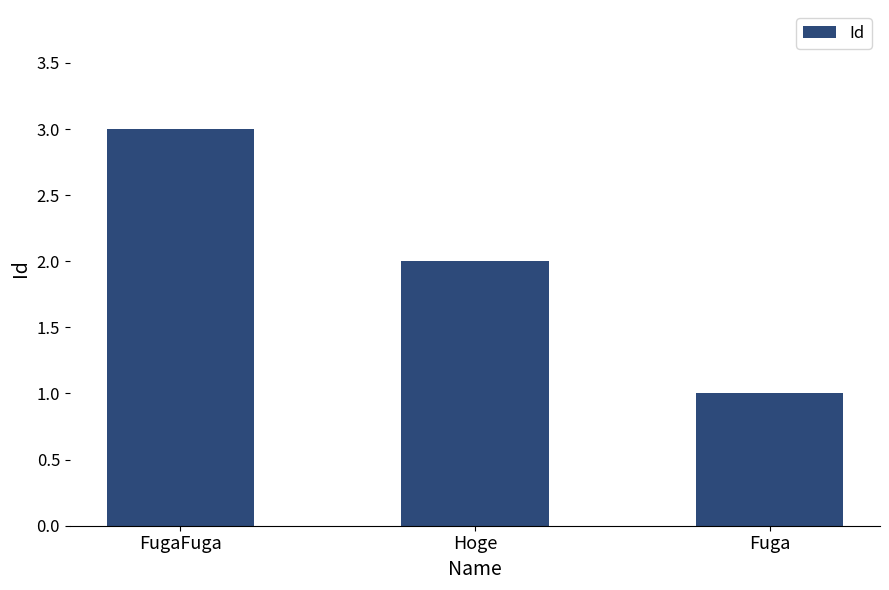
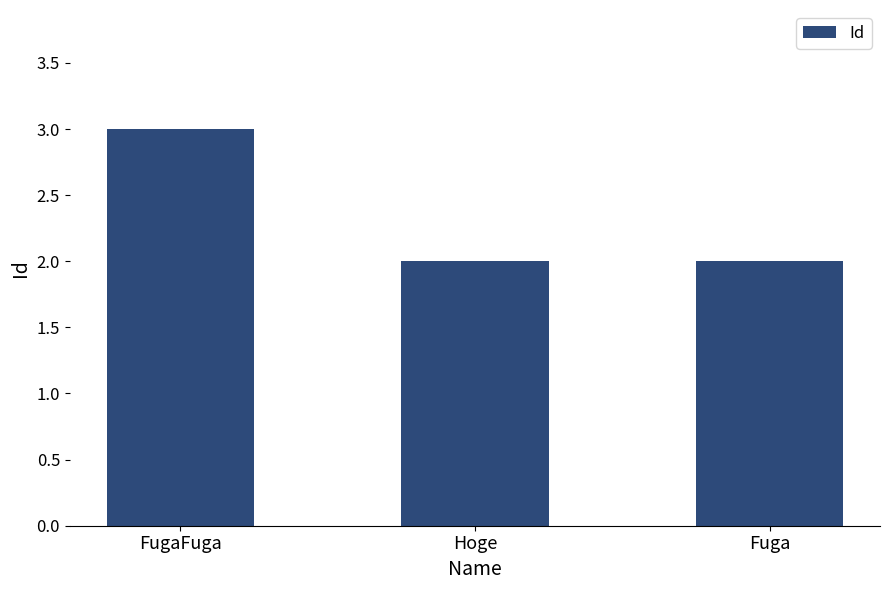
  {
    "FugaFuga": 3,
    "Hoge": 2,
-   "Fuga": 1
+   "Fuga": 2
  }
